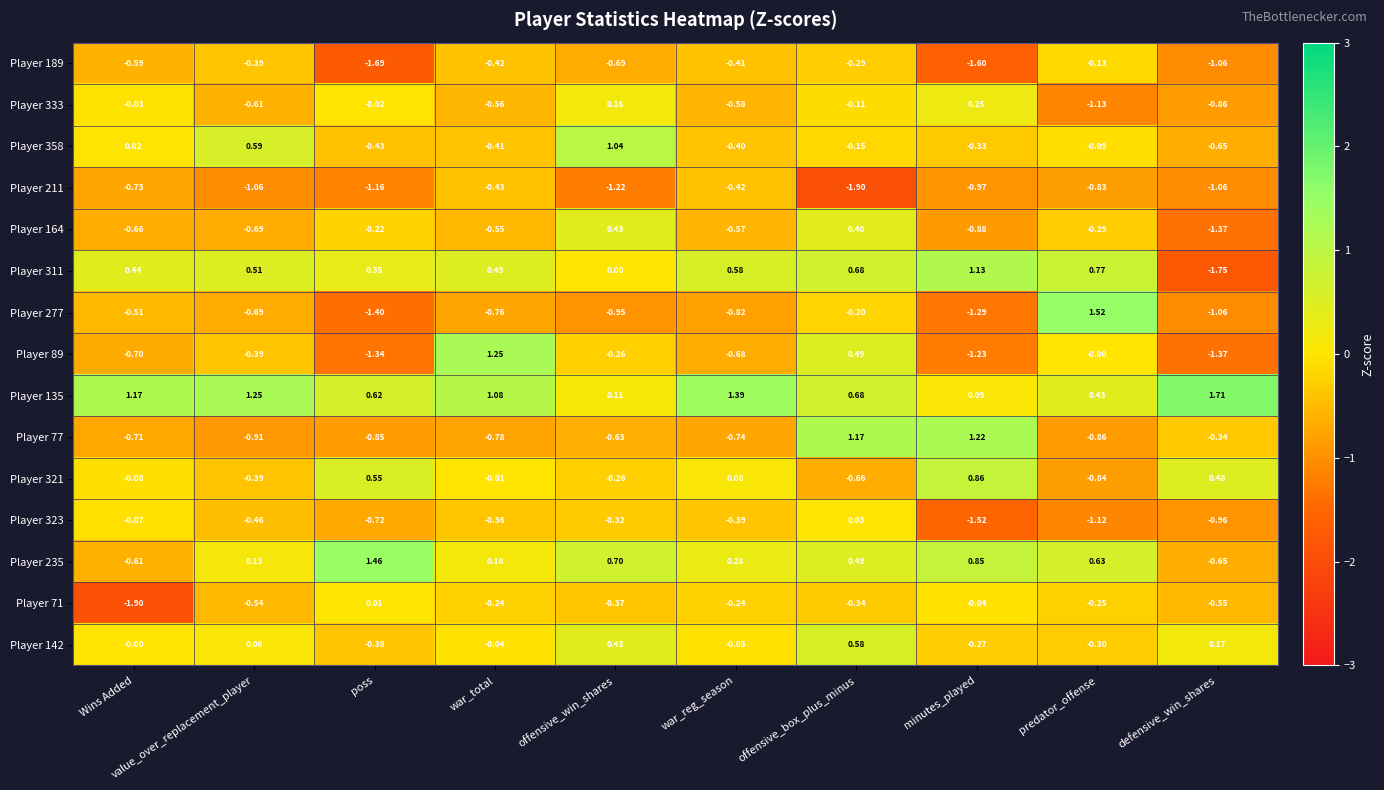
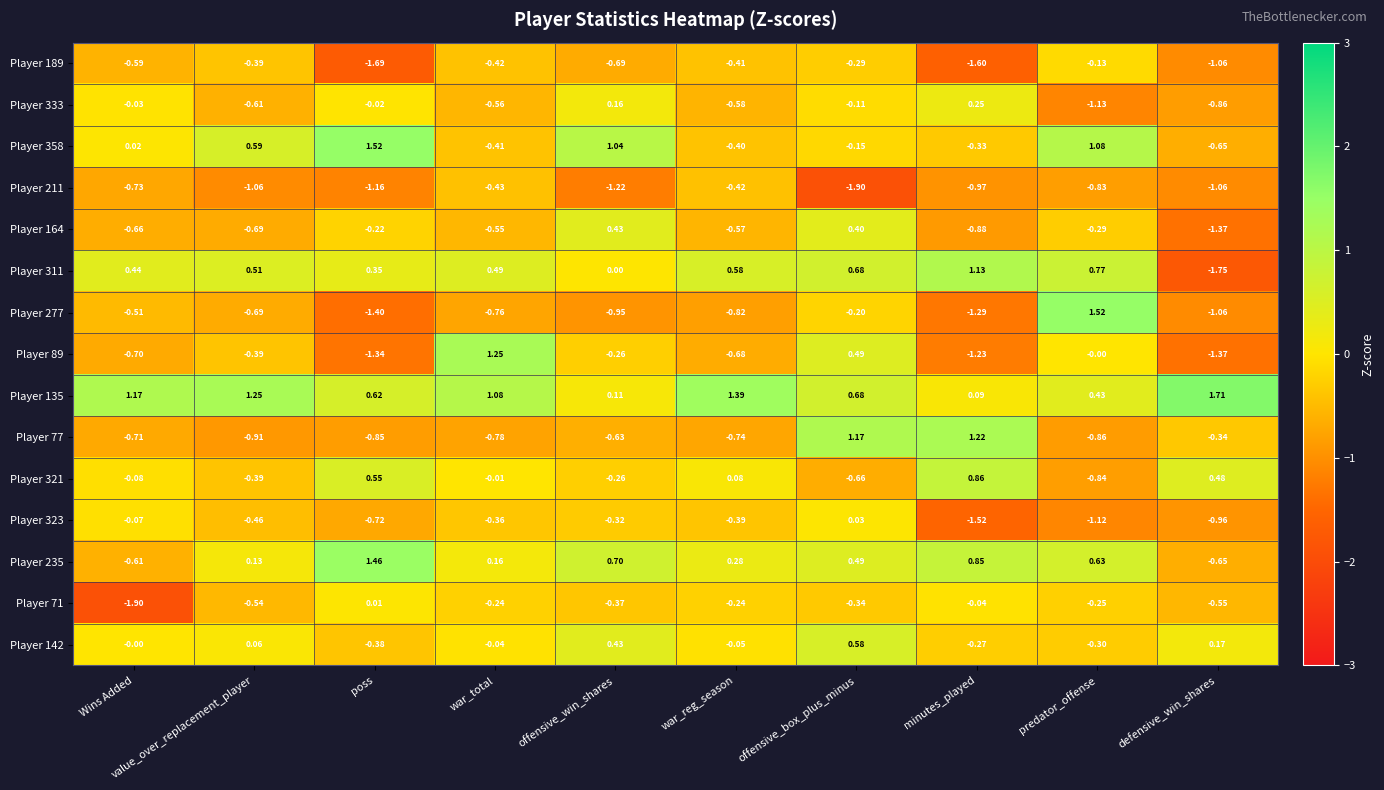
  {
    "Player 189": {
      "Wins Added": -0.59,
      "value_over_replacement_player": -0.39,
      "poss": -1.69,
      "war_total": -0.42,
      "offensive_win_shares": -0.69,
      "war_reg_season": -0.41,
      "offensive_box_plus_minus": -0.29,
      "minutes_played": -1.60,
      "predator_offense": -0.13,
      "defensive_win_shares": -1.06
    },
    "Player 333": {
      "Wins Added": -0.03,
      "value_over_replacement_player": -0.61,
      "poss": -0.02,
      "war_total": -0.56,
      "offensive_win_shares": 0.16,
      "war_reg_season": -0.58,
      "offensive_box_plus_minus": -0.11,
      "minutes_played": 0.25,
      "predator_offense": -1.13,
      "defensive_win_shares": -0.86
    },
    "Player 358": {
      "Wins Added": 0.02,
      "value_over_replacement_player": 0.59,
-     "poss": -0.43,
+     "poss": 1.52,
      "war_total": -0.41,
      "offensive_win_shares": 1.04,
      "war_reg_season": -0.40,
      "offensive_box_plus_minus": -0.15,
      "minutes_played": -0.33,
-     "predator_offense": -0.09,
+     "predator_offense": 1.08,
      "defensive_win_shares": -0.65
    },
    "Player 211": {
      "Wins Added": -0.73,
      "value_over_replacement_player": -1.06,
      "poss": -1.16,
      "war_total": -0.43,
      "offensive_win_shares": -1.22,
      "war_reg_season": -0.42,
      "offensive_box_plus_minus": -1.90,
      "minutes_played": -0.97,
      "predator_offense": -0.83,
      "defensive_win_shares": -1.06
    },
    "Player 164": {
      "Wins Added": -0.66,
      "value_over_replacement_player": -0.69,
      "poss": -0.22,
      "war_total": -0.55,
      "offensive_win_shares": 0.43,
      "war_reg_season": -0.57,
      "offensive_box_plus_minus": 0.40,
      "minutes_played": -0.88,
      "predator_offense": -0.29,
      "defensive_win_shares": -1.37
    },
    "Player 311": {
      "Wins Added": 0.44,
      "value_over_replacement_player": 0.51,
      "poss": 0.35,
      "war_total": 0.49,
      "offensive_win_shares": 0.00,
      "war_reg_season": 0.58,
      "offensive_box_plus_minus": 0.68,
      "minutes_played": 1.13,
      "predator_offense": 0.77,
      "defensive_win_shares": -1.75
    },
    "Player 277": {
      "Wins Added": -0.51,
      "value_over_replacement_player": -0.69,
      "poss": -1.40,
      "war_total": -0.76,
      "offensive_win_shares": -0.95,
      "war_reg_season": -0.82,
      "offensive_box_plus_minus": -0.20,
      "minutes_played": -1.29,
      "predator_offense": 1.52,
      "defensive_win_shares": -1.06
    },
    "Player 89": {
      "Wins Added": -0.70,
      "value_over_replacement_player": -0.39,
      "poss": -1.34,
      "war_total": 1.25,
      "offensive_win_shares": -0.26,
      "war_reg_season": -0.68,
      "offensive_box_plus_minus": 0.49,
      "minutes_played": -1.23,
      "predator_offense": -0.00,
      "defensive_win_shares": -1.37
    },
    "Player 135": {
      "Wins Added": 1.17,
      "value_over_replacement_player": 1.25,
      "poss": 0.62,
      "war_total": 1.08,
      "offensive_win_shares": 0.11,
      "war_reg_season": 1.39,
      "offensive_box_plus_minus": 0.68,
      "minutes_played": 0.09,
      "predator_offense": 0.43,
      "defensive_win_shares": 1.71
    },
    "Player 77": {
      "Wins Added": -0.71,
      "value_over_replacement_player": -0.91,
      "poss": -0.85,
      "war_total": -0.78,
      "offensive_win_shares": -0.63,
      "war_reg_season": -0.74,
      "offensive_box_plus_minus": 1.17,
      "minutes_played": 1.22,
      "predator_offense": -0.86,
      "defensive_win_shares": -0.34
    },
    "Player 321": {
      "Wins Added": -0.08,
      "value_over_replacement_player": -0.39,
      "poss": 0.55,
      "war_total": -0.01,
      "offensive_win_shares": -0.26,
      "war_reg_season": 0.08,
      "offensive_box_plus_minus": -0.66,
      "minutes_played": 0.86,
      "predator_offense": -0.84,
      "defensive_win_shares": 0.48
    },
    "Player 323": {
      "Wins Added": -0.07,
      "value_over_replacement_player": -0.46,
      "poss": -0.72,
      "war_total": -0.36,
      "offensive_win_shares": -0.32,
      "war_reg_season": -0.39,
      "offensive_box_plus_minus": 0.03,
      "minutes_played": -1.52,
      "predator_offense": -1.12,
      "defensive_win_shares": -0.96
    },
    "Player 235": {
      "Wins Added": -0.61,
      "value_over_replacement_player": 0.13,
      "poss": 1.46,
      "war_total": 0.16,
      "offensive_win_shares": 0.70,
      "war_reg_season": 0.28,
      "offensive_box_plus_minus": 0.49,
      "minutes_played": 0.85,
      "predator_offense": 0.63,
      "defensive_win_shares": -0.65
    },
    "Player 71": {
      "Wins Added": -1.90,
      "value_over_replacement_player": -0.54,
      "poss": 0.01,
      "war_total": -0.24,
      "offensive_win_shares": -0.37,
      "war_reg_season": -0.24,
      "offensive_box_plus_minus": -0.34,
      "minutes_played": -0.04,
      "predator_offense": -0.25,
      "defensive_win_shares": -0.55
    },
    "Player 142": {
      "Wins Added": -0.00,
      "value_over_replacement_player": 0.06,
      "poss": -0.38,
      "war_total": -0.04,
      "offensive_win_shares": 0.43,
      "war_reg_season": -0.05,
      "offensive_box_plus_minus": 0.58,
      "minutes_played": -0.27,
      "predator_offense": -0.30,
      "defensive_win_shares": 0.17
    }
  }
